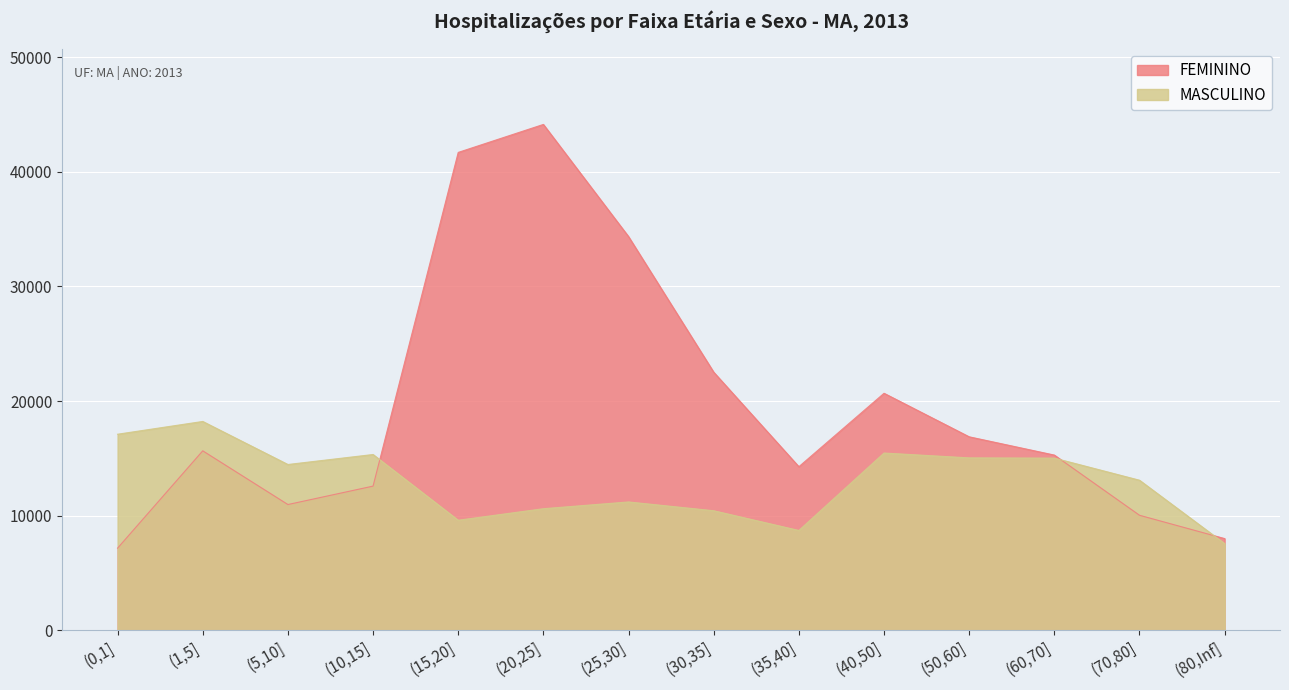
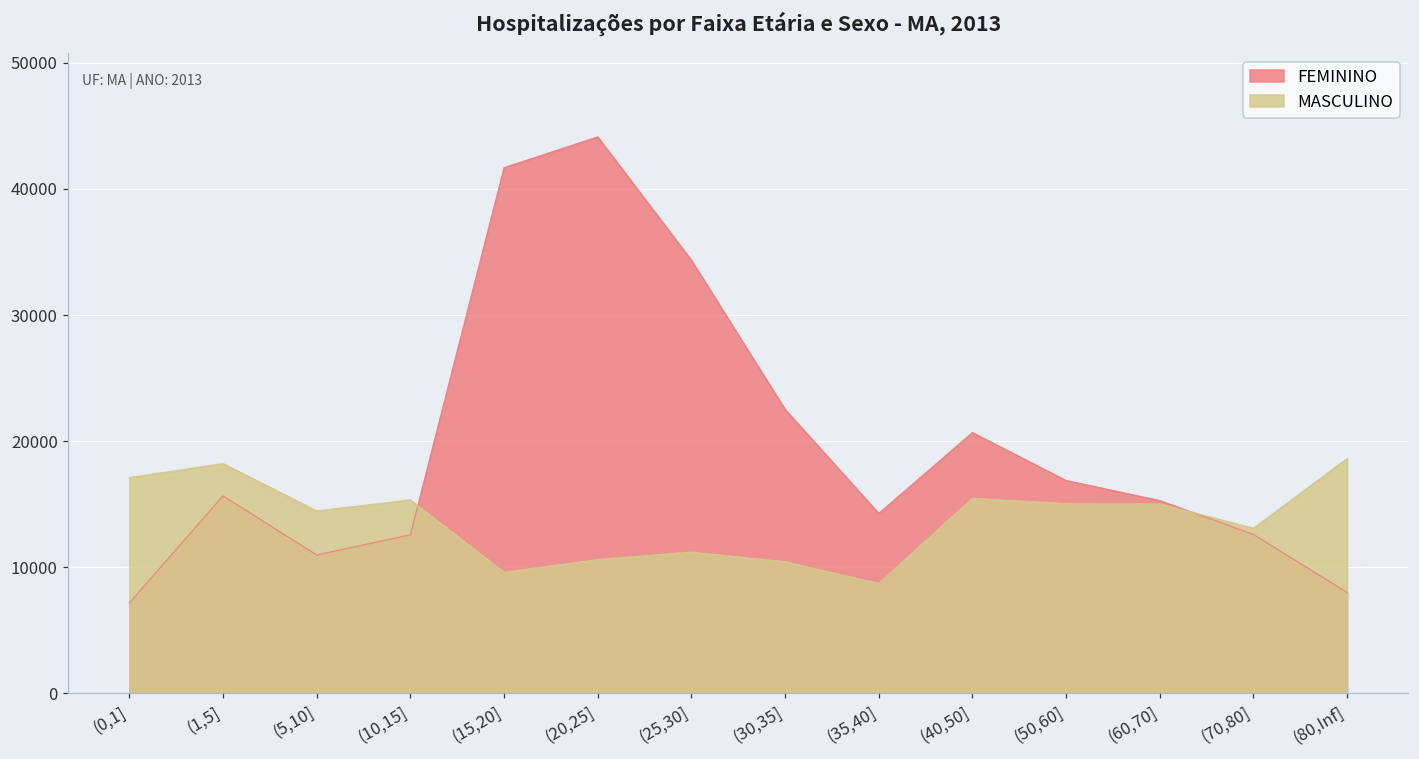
  {
    "FEMININO": {
      "(0,1]": 7200,
      "(1,5]": 15700,
      "(5,10]": 11000,
      "(10,15]": 12600,
      "(15,20]": 41700,
      "(20,25]": 44100,
      "(25,30]": 34300,
      "(30,35]": 22500,
      "(35,40]": 14300,
      "(40,50]": 20700,
      "(50,60]": 16900,
      "(60,70]": 15300,
-     "(70,80]": 10000,
+     "(70,80]": 12600,
      "(80,Inf]": 8000
    },
    "MASCULINO": {
      "(0,1]": 17100,
      "(1,5]": 18200,
      "(5,10]": 14500,
      "(10,15]": 15300,
      "(15,20]": 9600,
      "(20,25]": 10600,
      "(25,30]": 11200,
      "(30,35]": 10400,
      "(35,40]": 8700,
      "(40,50]": 15500,
      "(50,60]": 15000,
      "(60,70]": 15000,
      "(70,80]": 13100,
-     "(80,Inf]": 7600
+     "(80,Inf]": 18600
    }
  }
